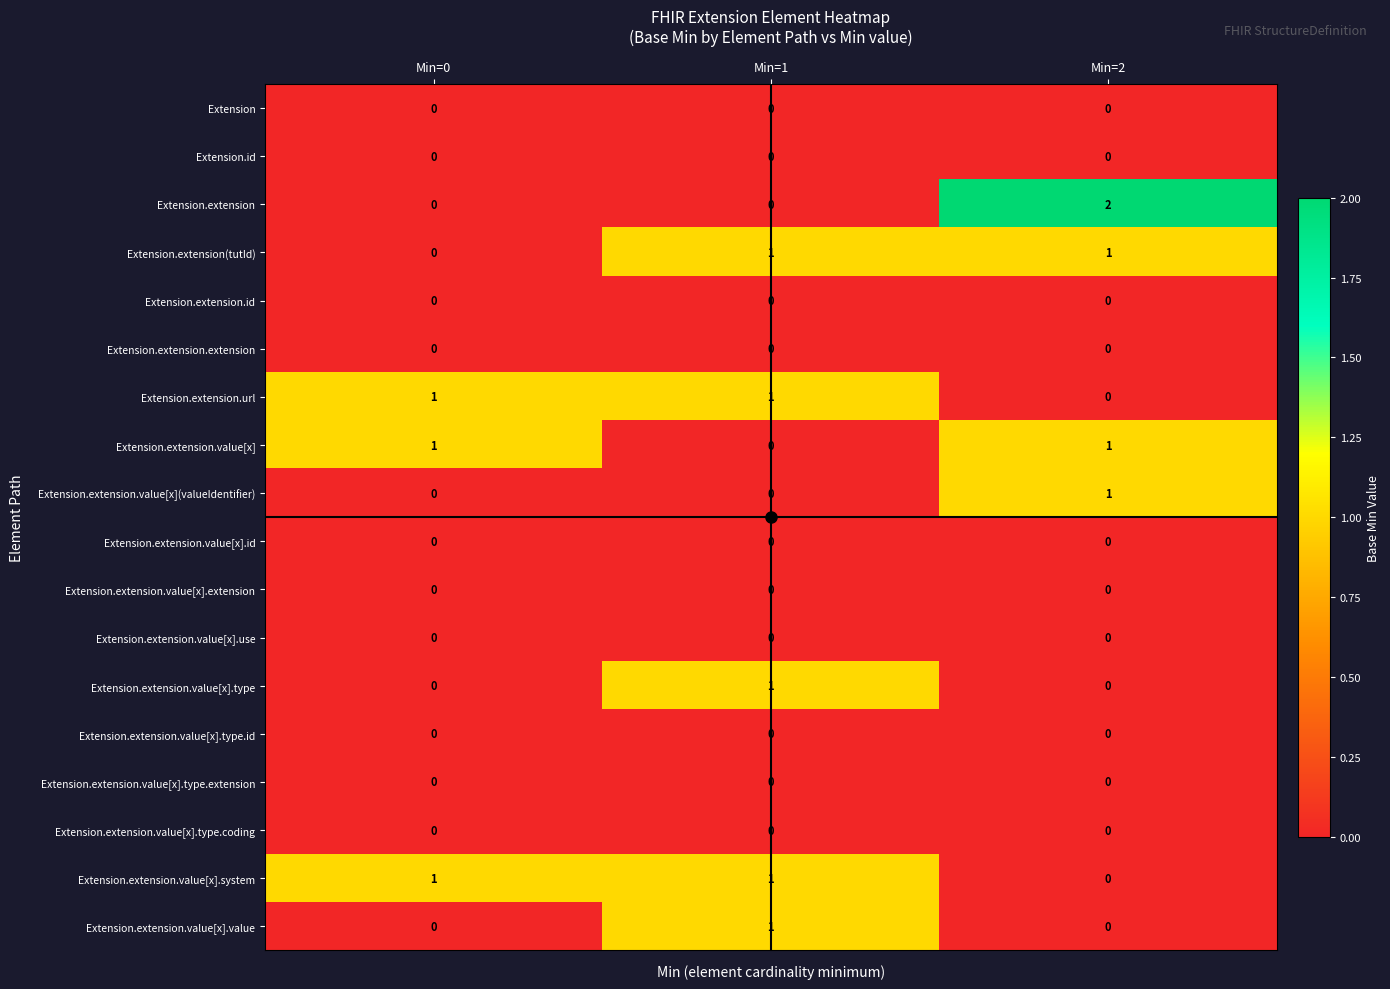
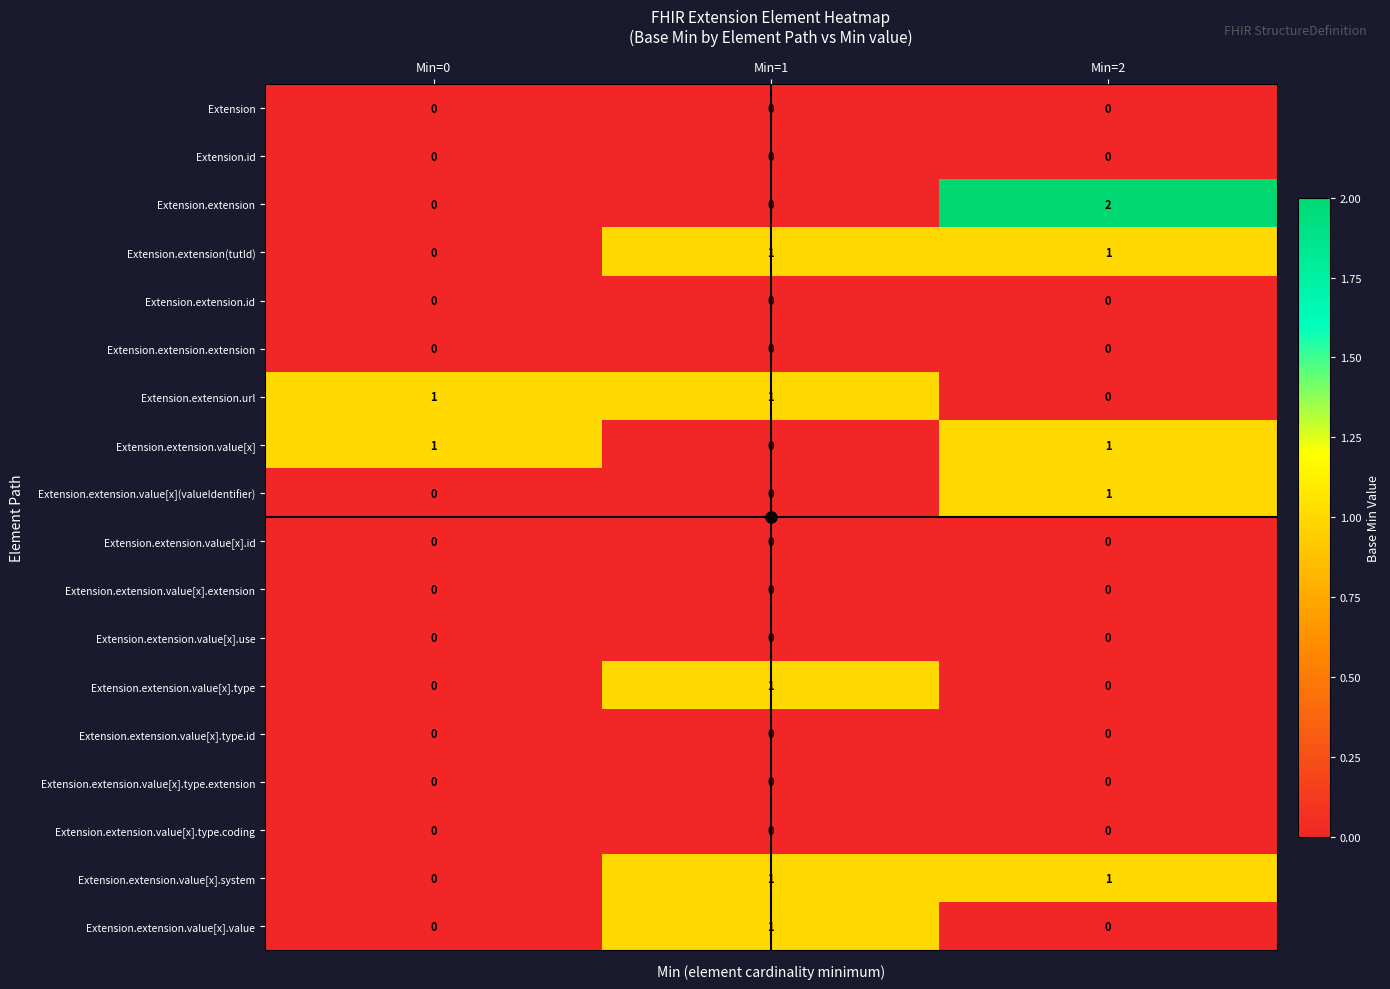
  {
    "Extension": {
      "Min=0": 0,
      "Min=1": 0,
      "Min=2": 0
    },
    "Extension.id": {
      "Min=0": 0,
      "Min=1": 0,
      "Min=2": 0
    },
    "Extension.extension": {
      "Min=0": 0,
      "Min=1": 0,
      "Min=2": 2
    },
    "Extension.extension(tutId)": {
      "Min=0": 0,
      "Min=1": 1,
      "Min=2": 1
    },
    "Extension.extension.id": {
      "Min=0": 0,
      "Min=1": 0,
      "Min=2": 0
    },
    "Extension.extension.extension": {
      "Min=0": 0,
      "Min=1": 0,
      "Min=2": 0
    },
    "Extension.extension.url": {
      "Min=0": 1,
      "Min=1": 1,
      "Min=2": 0
    },
    "Extension.extension.value[x]": {
      "Min=0": 1,
      "Min=1": 0,
      "Min=2": 1
    },
    "Extension.extension.value[x](valueIdentifier)": {
      "Min=0": 0,
      "Min=1": 0,
      "Min=2": 1
    },
    "Extension.extension.value[x].id": {
      "Min=0": 0,
      "Min=1": 0,
      "Min=2": 0
    },
    "Extension.extension.value[x].extension": {
      "Min=0": 0,
      "Min=1": 0,
      "Min=2": 0
    },
    "Extension.extension.value[x].use": {
      "Min=0": 0,
      "Min=1": 0,
      "Min=2": 0
    },
    "Extension.extension.value[x].type": {
      "Min=0": 0,
      "Min=1": 1,
      "Min=2": 0
    },
    "Extension.extension.value[x].type.id": {
      "Min=0": 0,
      "Min=1": 0,
      "Min=2": 0
    },
    "Extension.extension.value[x].type.extension": {
      "Min=0": 0,
      "Min=1": 0,
      "Min=2": 0
    },
    "Extension.extension.value[x].type.coding": {
      "Min=0": 0,
      "Min=1": 0,
      "Min=2": 0
    },
    "Extension.extension.value[x].system": {
-     "Min=0": 1,
+     "Min=0": 0,
      "Min=1": 1,
-     "Min=2": 0
+     "Min=2": 1
    },
    "Extension.extension.value[x].value": {
      "Min=0": 0,
      "Min=1": 1,
      "Min=2": 0
    }
  }
